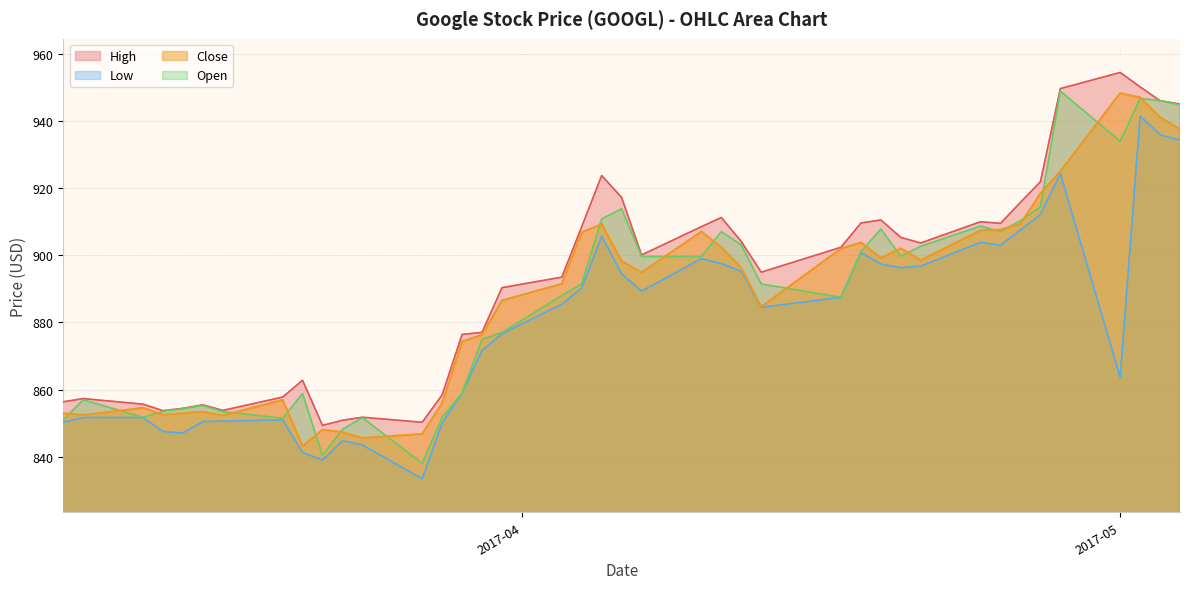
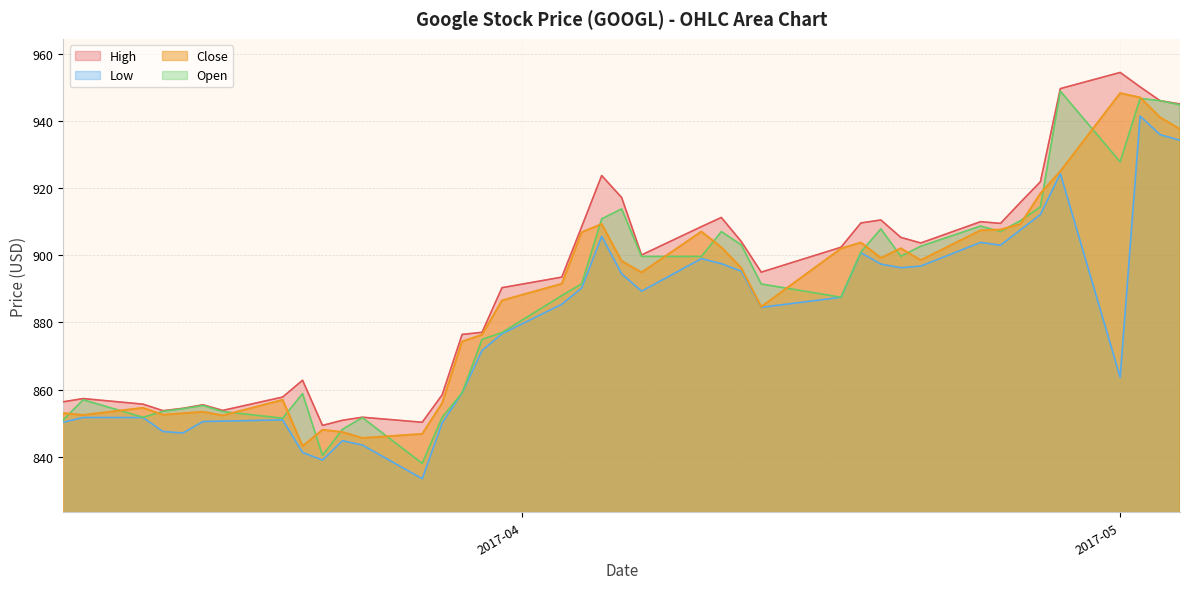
  {
    "High": {
      "2017-05": 954
    },
    "Low": {
      "2017-05": 864
    },
    "Close": {
      "2017-05": 948
    },
    "Open": {
-     "2017-05": 934
+     "2017-05": 928
    }
  }
